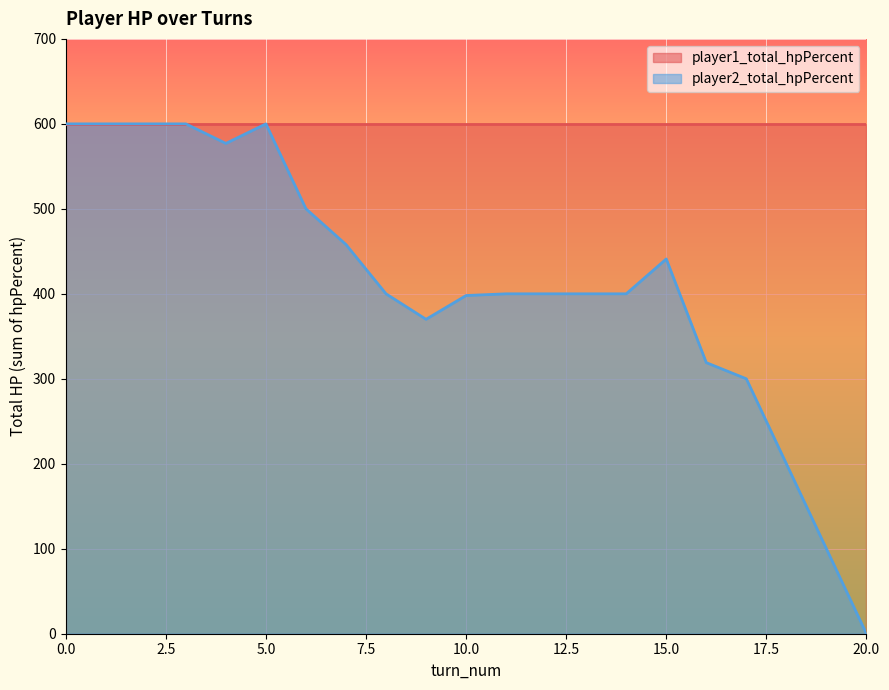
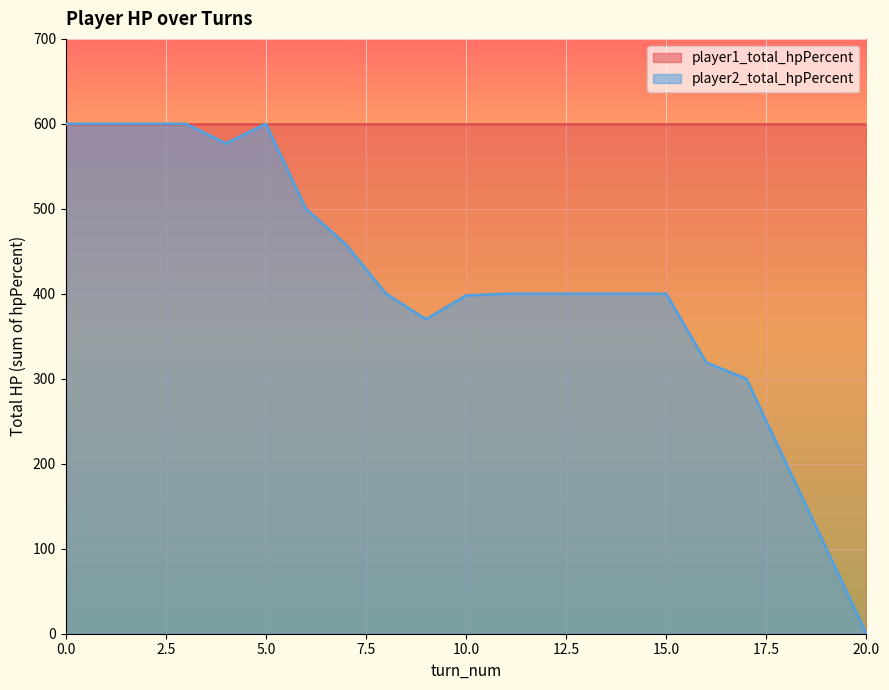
  {
    "player1_total_hpPercent": {
      "10.0": 600,
      "15.0": 600,
      "20.0": 600
    },
    "player2_total_hpPercent": {
      "10.0": 400,
-     "15.0": 440,
+     "15.0": 400,
      "20.0": 0
    }
  }
